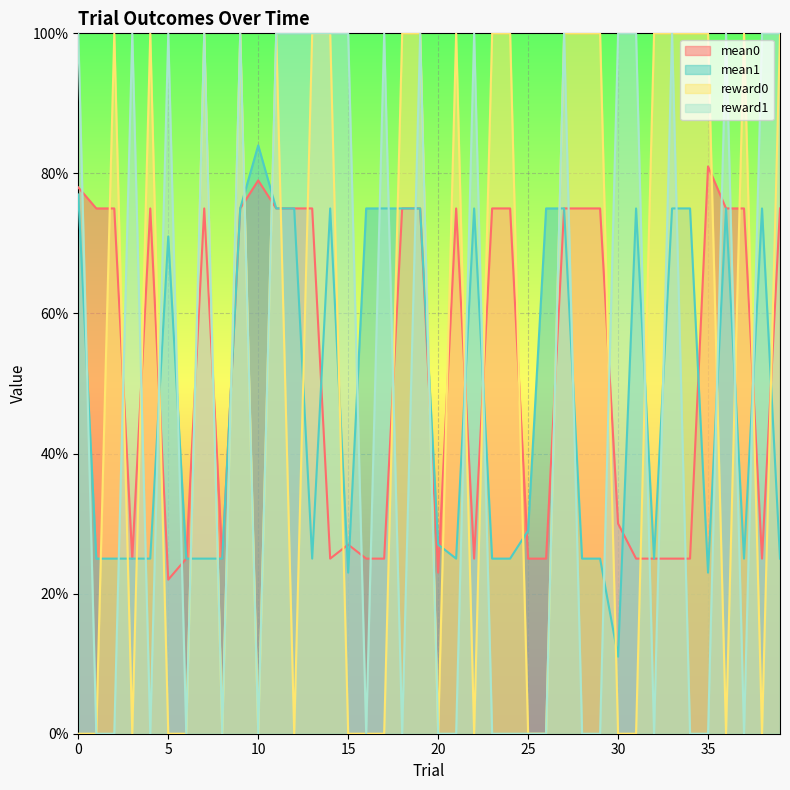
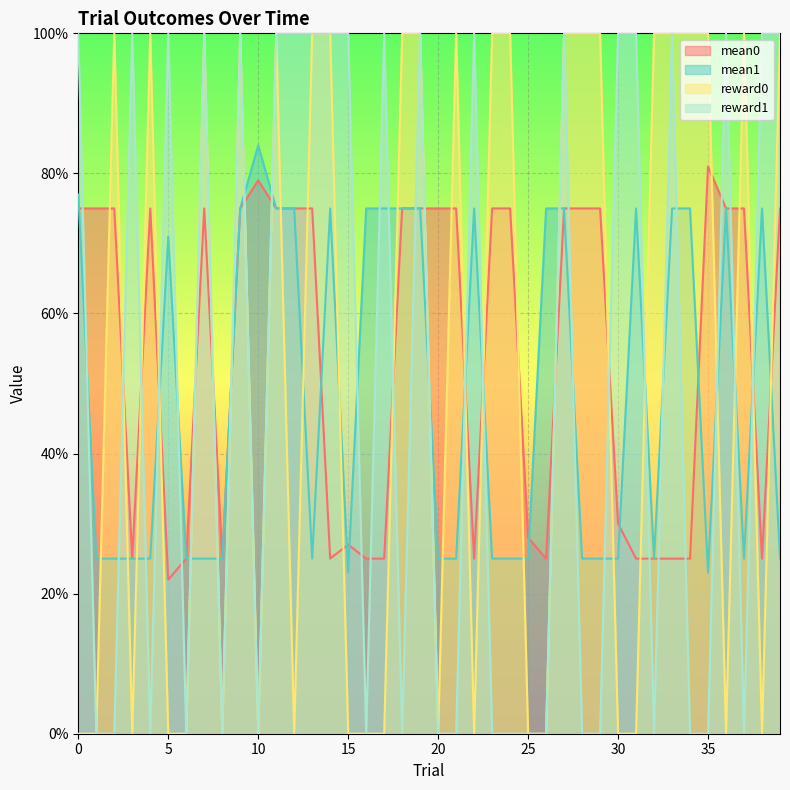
  {
    "mean0": {
-     "0": "78%",
+     "0": "75%",
      "5": "22%",
      "10": "79%",
      "15": "27%",
-     "20": "23%",
-     "25": "25%",
+     "20": "75%",
+     "25": "28%",
      "30": "30%",
      "35": "81%"
    },
    "mean1": {
      "0": "77%",
      "5": "71%",
      "10": "84%",
      "15": "23%",
-     "20": "27%",
-     "25": "29%",
-     "30": "11%",
+     "20": "25%",
+     "25": "25%",
+     "30": "25%",
      "35": "23%"
    },
    "reward0": {
      "0": "0%",
      "5": "0%",
      "15": "0%",
      "30": "0%",
      "35": "100%"
    },
    "reward1": {
      "0": "100%",
      "5": "100%",
      "15": "100%",
      "30": "100%",
      "35": "0%"
    }
  }
